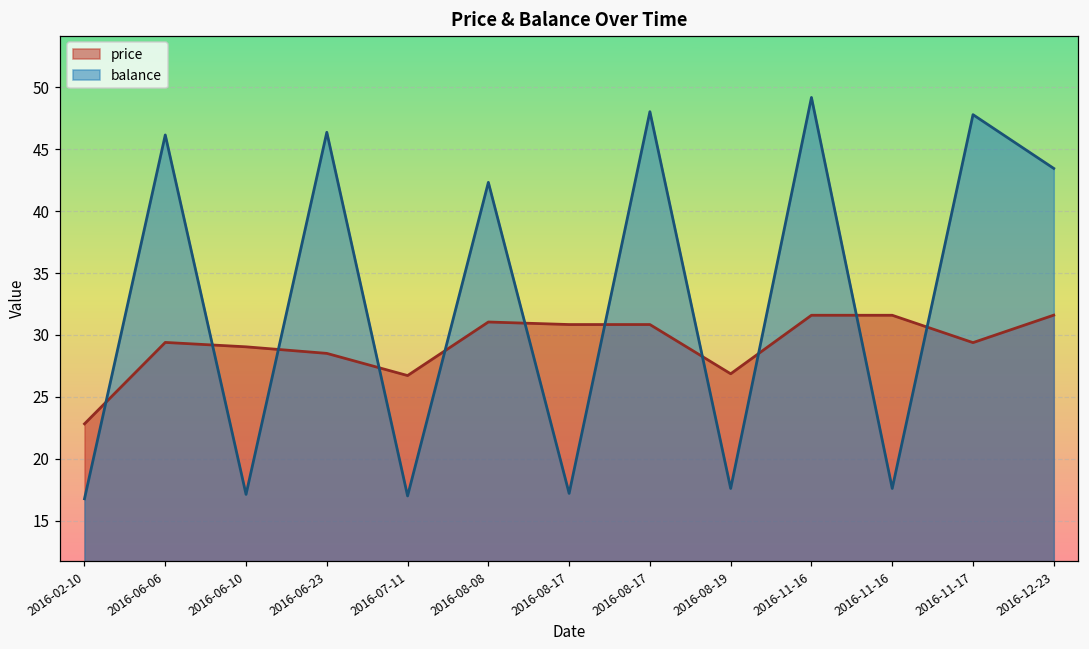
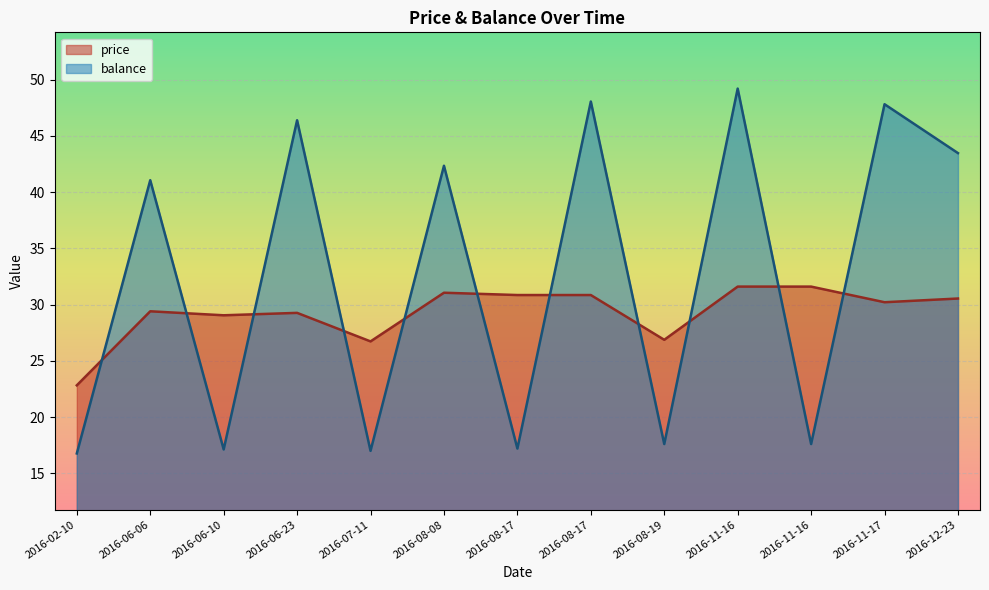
  {
    "price": {
      "2016-02-10": 22.8,
      "2016-06-06": 29.4,
      "2016-06-10": 29.0,
-     "2016-06-23": 28.5,
+     "2016-06-23": 29.3,
      "2016-07-11": 26.7,
      "2016-08-08": 31.1,
      "2016-08-19": 26.9,
-     "2016-11-17": 29.4,
-     "2016-12-23": 31.6
+     "2016-11-17": 30.2,
+     "2016-12-23": 30.5
    },
    "balance": {
      "2016-02-10": 16.8,
-     "2016-06-06": 46.2,
+     "2016-06-06": 41.1,
      "2016-06-10": 17.1,
      "2016-06-23": 46.4,
      "2016-07-11": 17.0,
      "2016-08-08": 42.3,
      "2016-08-19": 17.6,
      "2016-11-17": 47.8,
      "2016-12-23": 43.5
    }
  }
